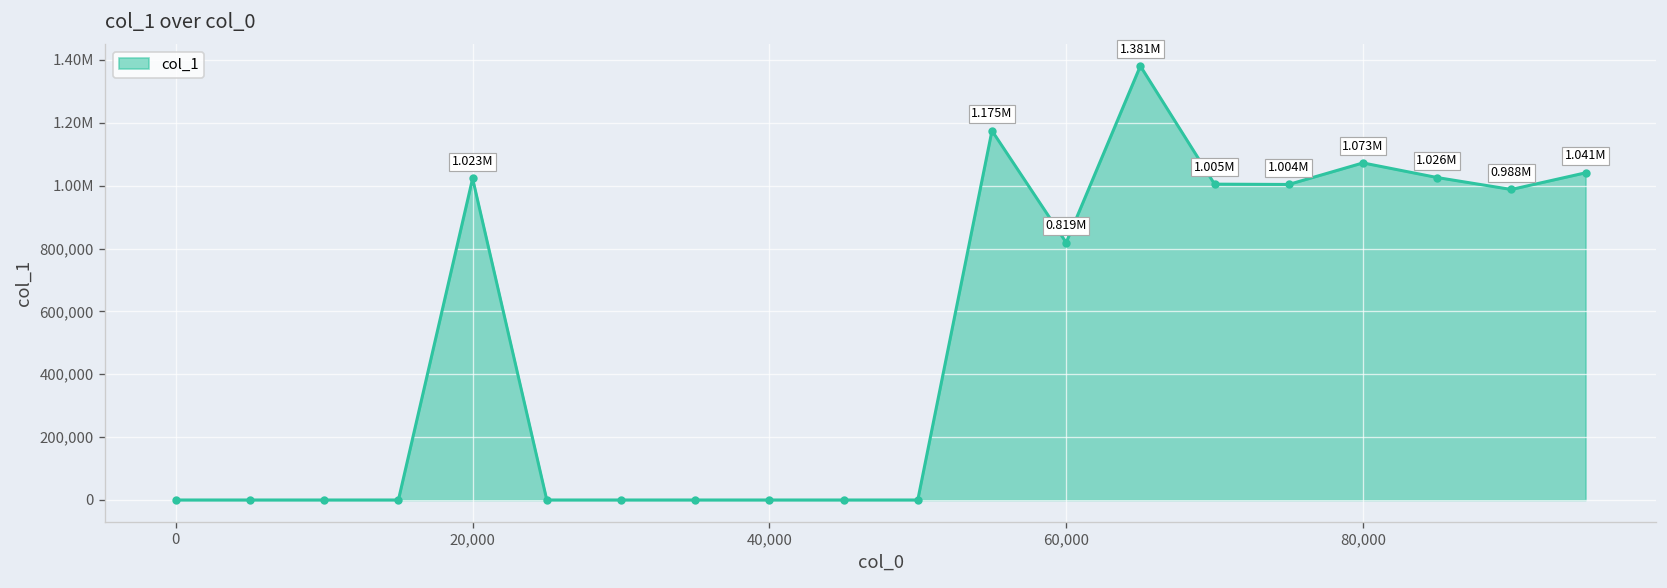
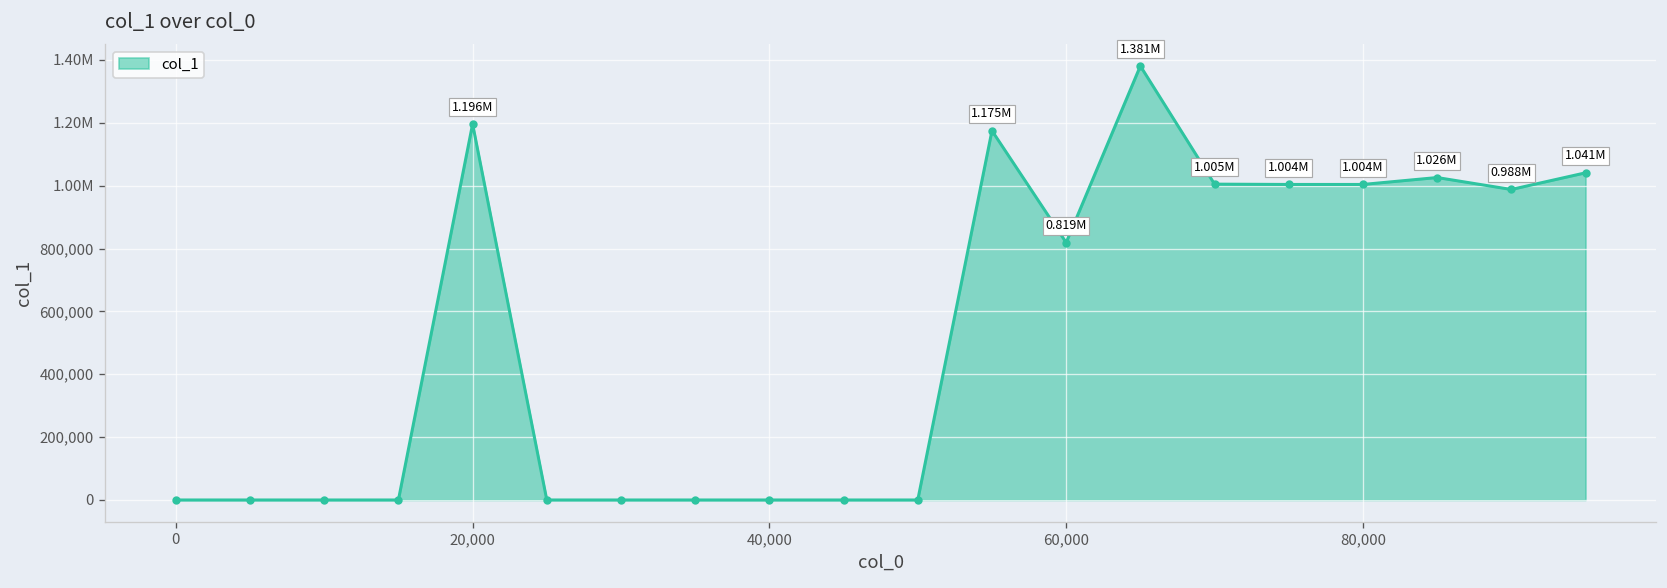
  {
-   "20,000": "1.023M",
-   "80,000": "1.073M"
+   "20,000": "1.196M",
+   "80,000": "1.004M"
  }
